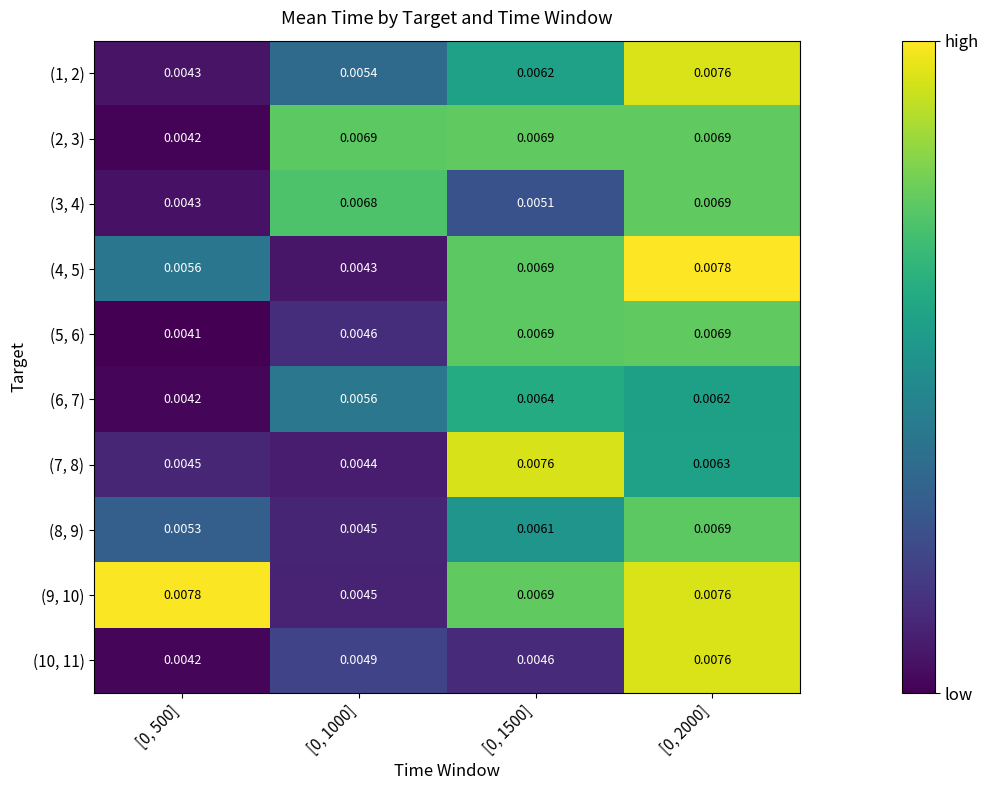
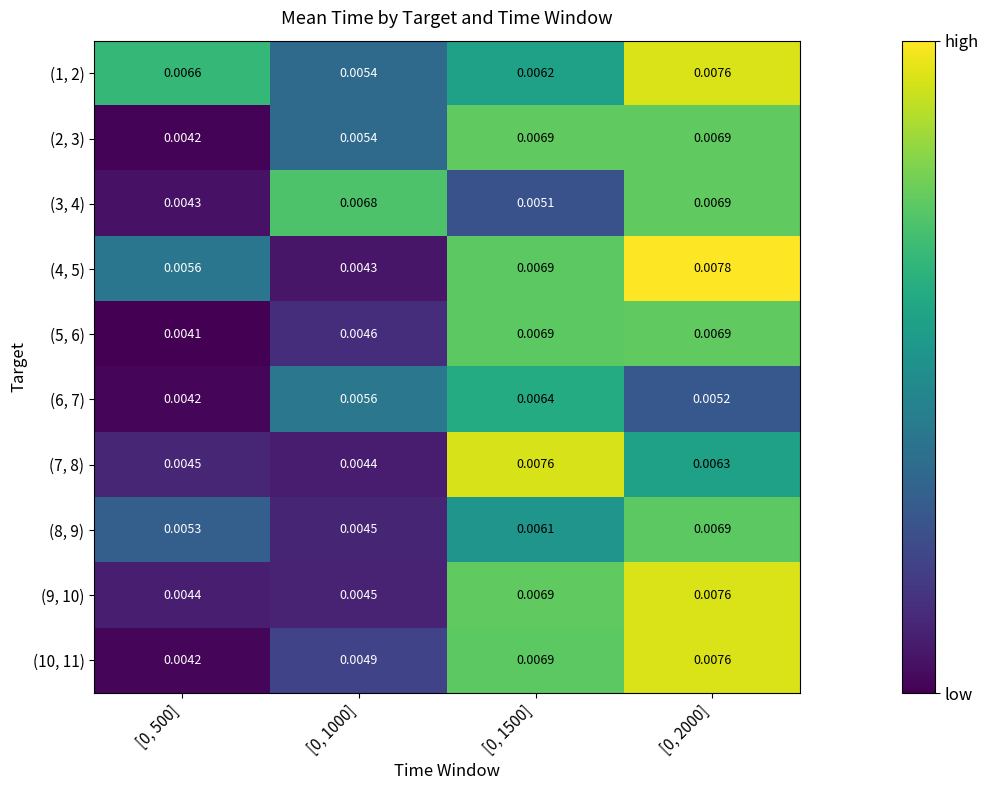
  {
    "(1, 2)": {
-     "[0, 500]": 0.0043,
+     "[0, 500]": 0.0066,
      "[0, 1000]": 0.0054,
      "[0, 1500]": 0.0062,
      "[0, 2000]": 0.0076
    },
    "(2, 3)": {
      "[0, 500]": 0.0042,
-     "[0, 1000]": 0.0069,
+     "[0, 1000]": 0.0054,
      "[0, 1500]": 0.0069,
      "[0, 2000]": 0.0069
    },
    "(3, 4)": {
      "[0, 500]": 0.0043,
      "[0, 1000]": 0.0068,
      "[0, 1500]": 0.0051,
      "[0, 2000]": 0.0069
    },
    "(4, 5)": {
      "[0, 500]": 0.0056,
      "[0, 1000]": 0.0043,
      "[0, 1500]": 0.0069,
      "[0, 2000]": 0.0078
    },
    "(5, 6)": {
      "[0, 500]": 0.0041,
      "[0, 1000]": 0.0046,
      "[0, 1500]": 0.0069,
      "[0, 2000]": 0.0069
    },
    "(6, 7)": {
      "[0, 500]": 0.0042,
      "[0, 1000]": 0.0056,
      "[0, 1500]": 0.0064,
-     "[0, 2000]": 0.0062
+     "[0, 2000]": 0.0052
    },
    "(7, 8)": {
      "[0, 500]": 0.0045,
      "[0, 1000]": 0.0044,
      "[0, 1500]": 0.0076,
      "[0, 2000]": 0.0063
    },
    "(8, 9)": {
      "[0, 500]": 0.0053,
      "[0, 1000]": 0.0045,
      "[0, 1500]": 0.0061,
      "[0, 2000]": 0.0069
    },
    "(9, 10)": {
-     "[0, 500]": 0.0078,
+     "[0, 500]": 0.0044,
      "[0, 1000]": 0.0045,
      "[0, 1500]": 0.0069,
      "[0, 2000]": 0.0076
    },
    "(10, 11)": {
      "[0, 500]": 0.0042,
      "[0, 1000]": 0.0049,
-     "[0, 1500]": 0.0046,
+     "[0, 1500]": 0.0069,
      "[0, 2000]": 0.0076
    }
  }
